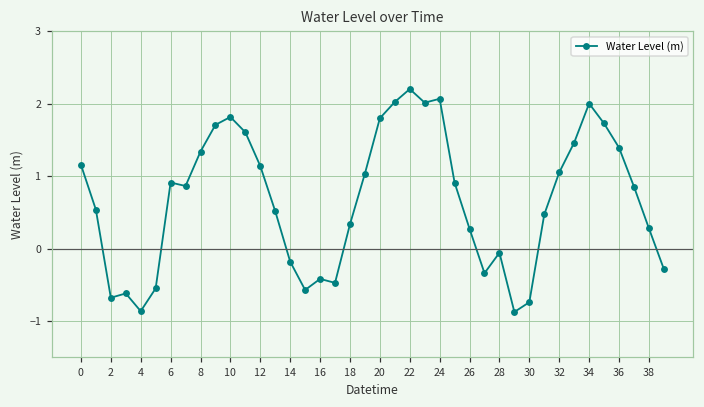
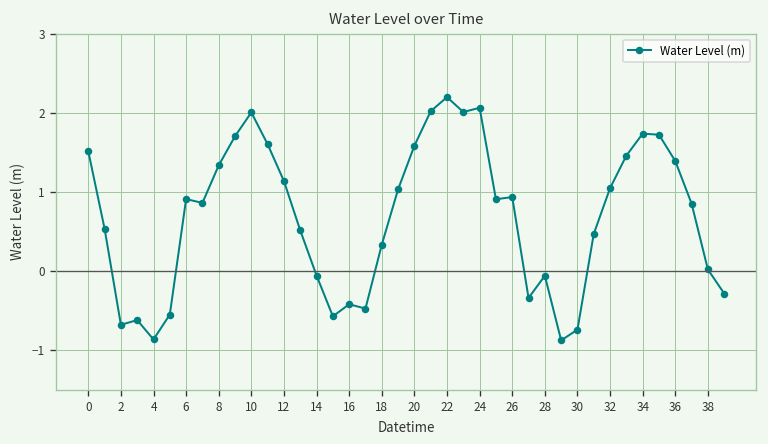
  {
-   "0": 1.2,
+   "0": 1.5,
    "2": -0.7,
    "4": -0.9,
    "6": 0.9,
    "8": 1.3,
-   "10": 1.8,
+   "10": 2.0,
    "12": 1.1,
-   "14": -0.2,
+   "14": -0.1,
    "16": -0.4,
    "18": 0.3,
-   "20": 1.8,
+   "20": 1.6,
    "22": 2.2,
    "24": 2.1,
-   "26": 0.3,
+   "26": 0.9,
    "28": -0.1,
    "30": -0.7,
    "32": 1.0,
-   "34": 2.0,
+   "34": 1.7,
    "36": 1.4,
-   "38": 0.3
+   "38": 0.0
  }
